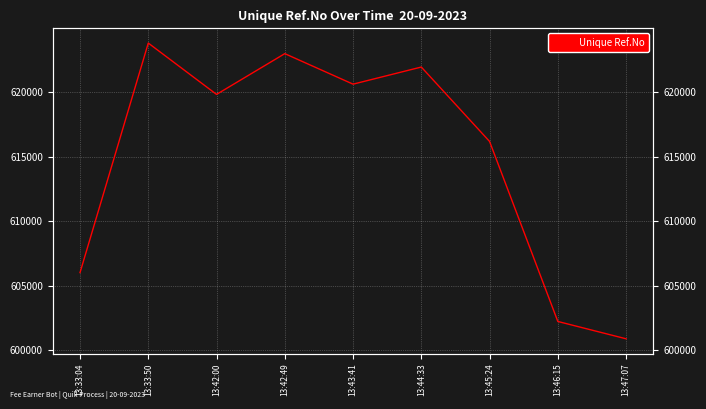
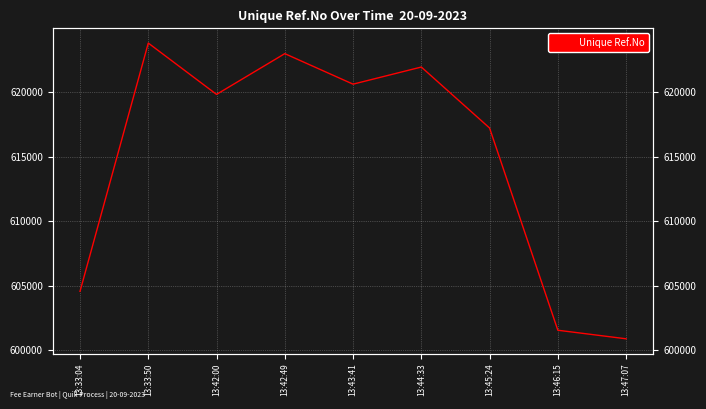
  {
-   "13:33:04": 606000,
+   "13:33:04": 604600,
    "13:33:50": 623800,
    "13:42:00": 619800,
    "13:42:49": 623000,
    "13:43:41": 620600,
    "13:44:33": 622000,
-   "13:45:24": 616200,
-   "13:46:15": 602200,
+   "13:45:24": 617200,
+   "13:46:15": 601500,
    "13:47:07": 600900
  }
